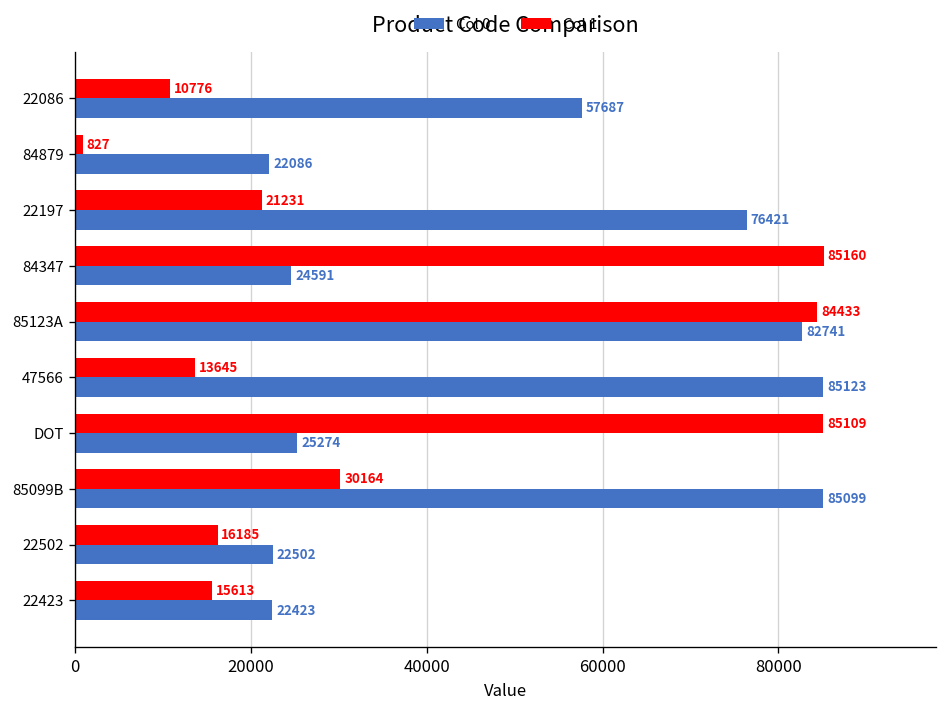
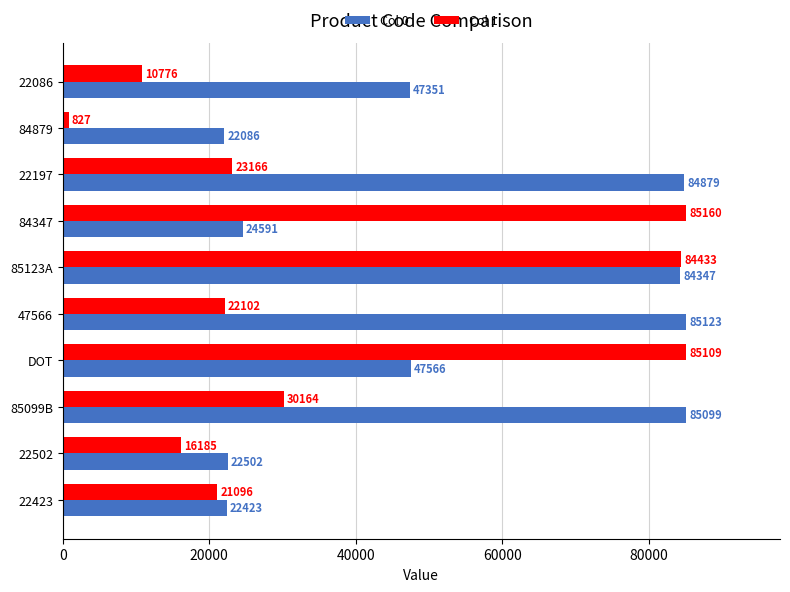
  {
    "Col 0": {
-     "22086": 57687,
+     "22086": 47351,
      "84879": 22086,
-     "22197": 76421,
+     "22197": 84879,
      "84347": 24591,
-     "85123A": 82741,
+     "85123A": 84347,
      "47566": 85123,
-     "DOT": 25274,
+     "DOT": 47566,
      "85099B": 85099,
      "22502": 22502,
      "22423": 22423
    },
    "Col 1": {
      "22086": 10776,
      "84879": 827,
-     "22197": 21231,
+     "22197": 23166,
      "84347": 85160,
      "85123A": 84433,
-     "47566": 13645,
+     "47566": 22102,
      "DOT": 85109,
      "85099B": 30164,
      "22502": 16185,
-     "22423": 15613
+     "22423": 21096
    }
  }
